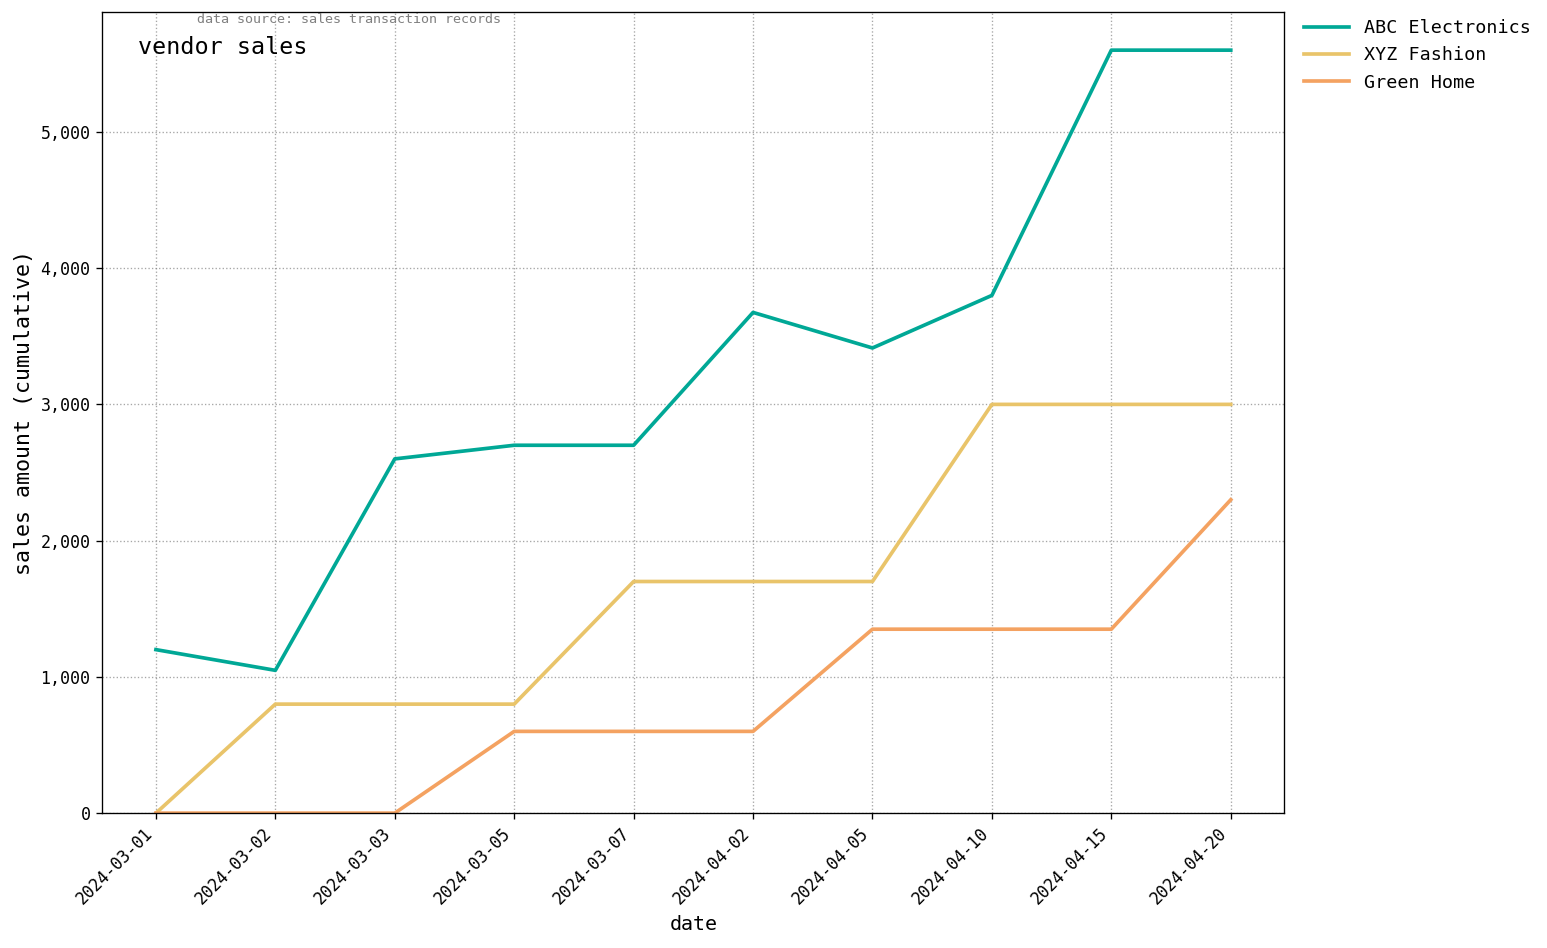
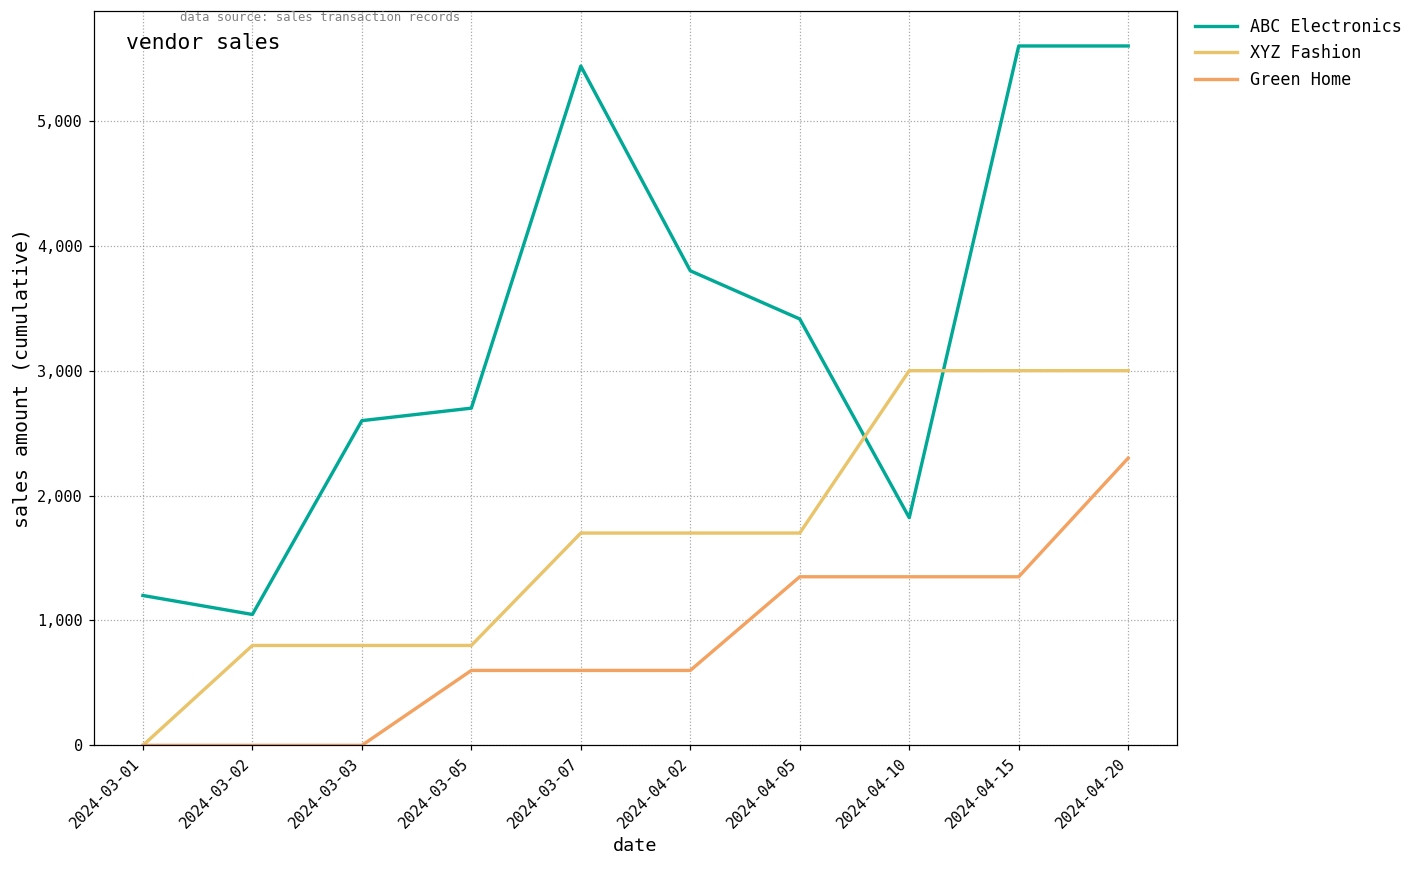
  {
    "ABC Electronics": {
      "2024-03-01": "1,200",
      "2024-03-02": "1,050",
      "2024-03-03": "2,600",
      "2024-03-05": "2,700",
-     "2024-03-07": "2,700",
-     "2024-04-02": "3,680",
+     "2024-03-07": "5,440",
+     "2024-04-02": "3,800",
      "2024-04-05": "3,410",
-     "2024-04-10": "3,800",
+     "2024-04-10": "1,820",
      "2024-04-15": "5,600",
      "2024-04-20": "5,600"
    }
  }
